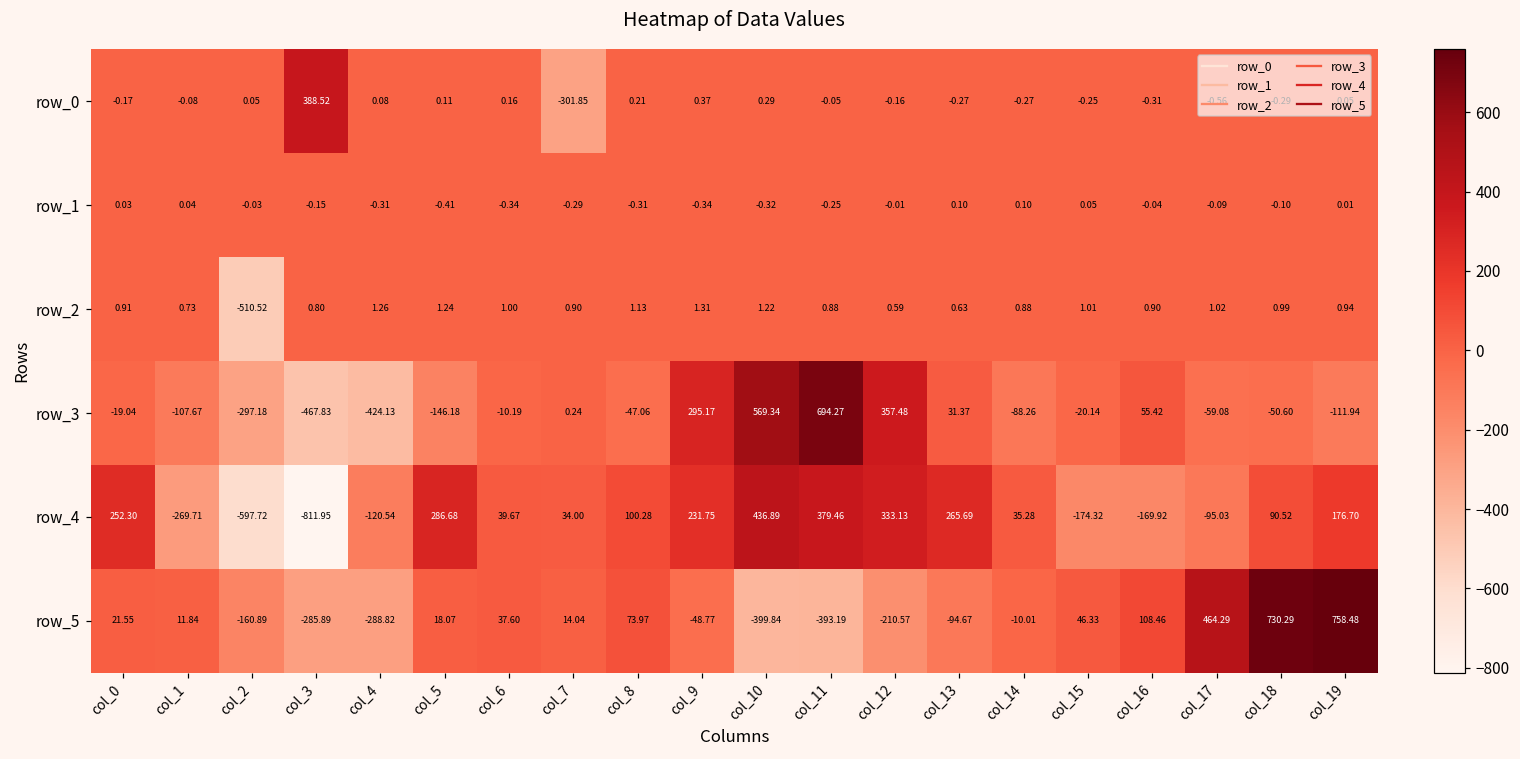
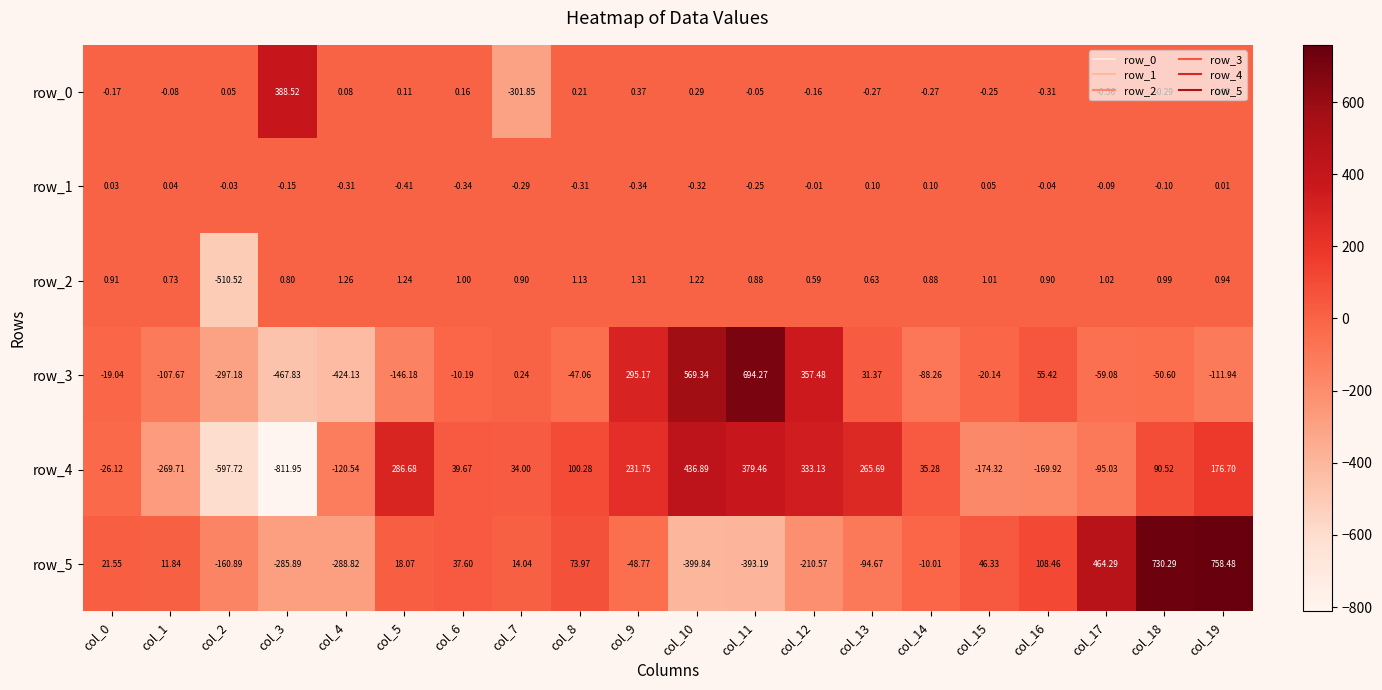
  {
    "row_0": {
      "col_0": -0.17,
      "col_1": -0.08,
      "col_2": 0.05,
      "col_3": 388.52,
      "col_4": 0.08,
      "col_5": 0.11,
      "col_6": 0.16,
      "col_7": -301.85,
      "col_8": 0.21,
      "col_9": 0.37,
      "col_10": 0.29,
      "col_11": -0.05,
      "col_12": -0.16,
      "col_13": -0.27,
      "col_14": -0.27,
      "col_15": -0.25,
      "col_16": -0.31
    },
    "row_1": {
      "col_0": 0.03,
      "col_1": 0.04,
      "col_2": -0.03,
      "col_3": -0.15,
      "col_4": -0.31,
      "col_5": -0.41,
      "col_6": -0.34,
      "col_7": -0.29,
      "col_8": -0.31,
      "col_9": -0.34,
      "col_10": -0.32,
      "col_11": -0.25,
      "col_12": -0.01,
      "col_13": 0.10,
      "col_14": 0.10,
      "col_15": 0.05,
      "col_16": -0.04,
      "col_17": -0.09,
      "col_18": -0.10,
      "col_19": 0.01
    },
    "row_2": {
      "col_0": 0.91,
      "col_1": 0.73,
      "col_2": -510.52,
      "col_3": 0.80,
      "col_4": 1.26,
      "col_5": 1.24,
      "col_6": 1.00,
      "col_7": 0.90,
      "col_8": 1.13,
      "col_9": 1.31,
      "col_10": 1.22,
      "col_11": 0.88,
      "col_12": 0.59,
      "col_13": 0.63,
      "col_14": 0.88,
      "col_15": 1.01,
      "col_16": 0.90,
      "col_17": 1.02,
      "col_18": 0.99,
      "col_19": 0.94
    },
    "row_3": {
      "col_0": -19.04,
      "col_1": -107.67,
      "col_2": -297.18,
      "col_3": -467.83,
      "col_4": -424.13,
      "col_5": -146.18,
      "col_6": -10.19,
      "col_7": 0.24,
      "col_8": -47.06,
      "col_9": 295.17,
      "col_10": 569.34,
      "col_11": 694.27,
      "col_12": 357.48,
      "col_13": 31.37,
      "col_14": -88.26,
      "col_15": -20.14,
      "col_16": 55.42,
      "col_17": -59.08,
      "col_18": -50.60,
      "col_19": -111.94
    },
    "row_4": {
-     "col_0": 252.30,
+     "col_0": -26.12,
      "col_1": -269.71,
      "col_2": -597.72,
      "col_3": -811.95,
      "col_4": -120.54,
      "col_5": 286.68,
      "col_6": 39.67,
      "col_7": 34.00,
      "col_8": 100.28,
      "col_9": 231.75,
      "col_10": 436.89,
      "col_11": 379.46,
      "col_12": 333.13,
      "col_13": 265.69,
      "col_14": 35.28,
      "col_15": -174.32,
      "col_16": -169.92,
      "col_17": -95.03,
      "col_18": 90.52,
      "col_19": 176.70
    },
    "row_5": {
      "col_0": 21.55,
      "col_1": 11.84,
      "col_2": -160.89,
      "col_3": -285.89,
      "col_4": -288.82,
      "col_5": 18.07,
      "col_6": 37.60,
      "col_7": 14.04,
      "col_8": 73.97,
      "col_9": -48.77,
      "col_10": -399.84,
      "col_11": -393.19,
      "col_12": -210.57,
      "col_13": -94.67,
      "col_14": -10.01,
      "col_15": 46.33,
      "col_16": 108.46,
      "col_17": 464.29,
      "col_18": 730.29,
      "col_19": 758.48
    }
  }
